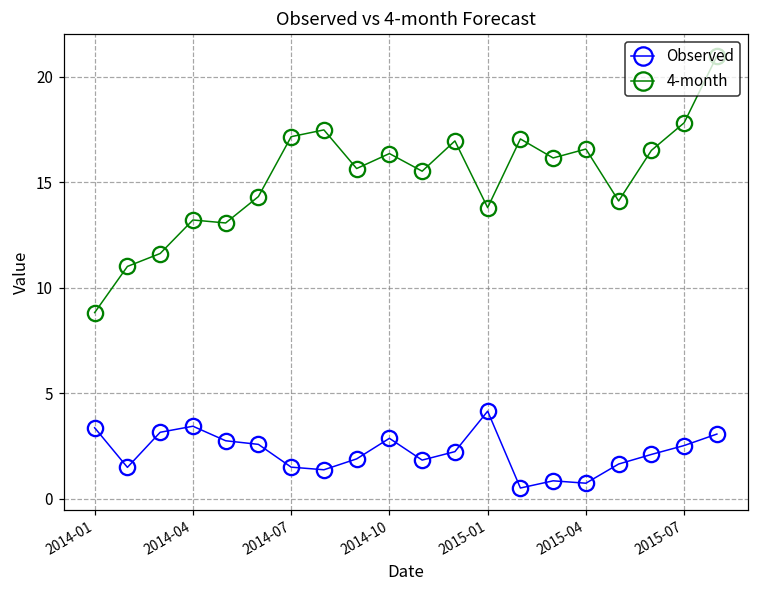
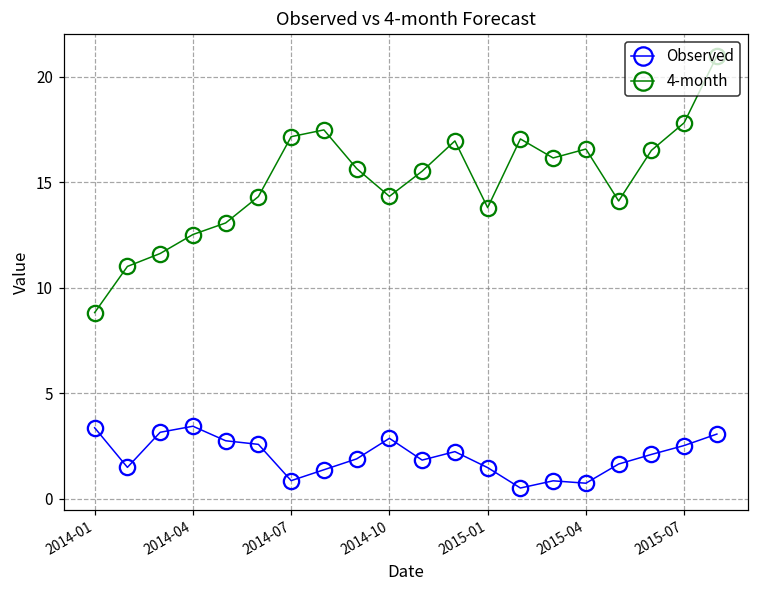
  {
    "Observed": {
      "2014-01": 3.4,
      "2014-04": 3.4,
-     "2014-07": 1.5,
+     "2014-07": 0.9,
      "2014-10": 2.9,
-     "2015-01": 4.1,
+     "2015-01": 1.5,
      "2015-04": 0.7,
      "2015-07": 2.5
    },
    "4-month": {
      "2014-01": 8.8,
-     "2014-04": 13.2,
+     "2014-04": 12.5,
      "2014-07": 17.2,
-     "2014-10": 16.4,
+     "2014-10": 14.3,
      "2015-01": 13.8,
      "2015-04": 16.6,
      "2015-07": 17.8
    }
  }
